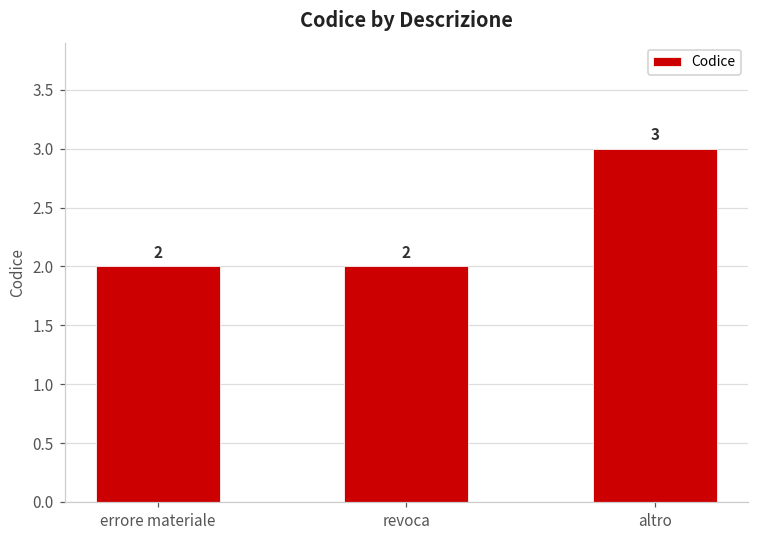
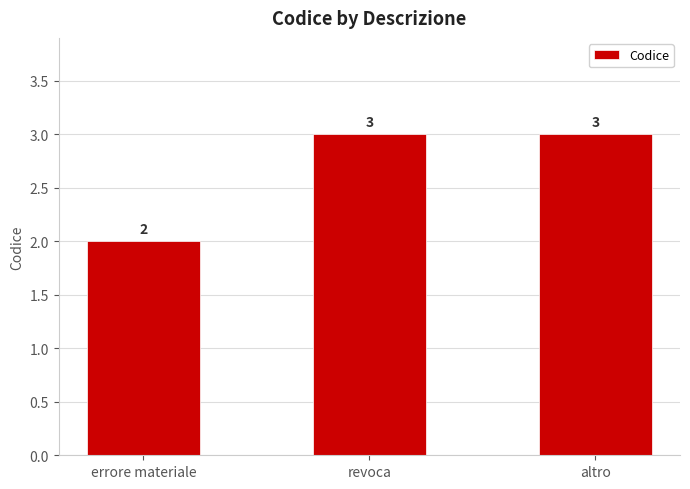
  {
    "errore materiale": 2,
-   "revoca": 2,
+   "revoca": 3,
    "altro": 3
  }
